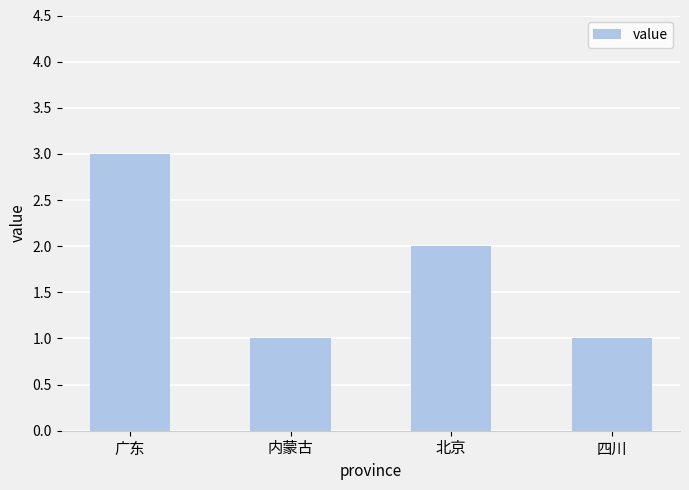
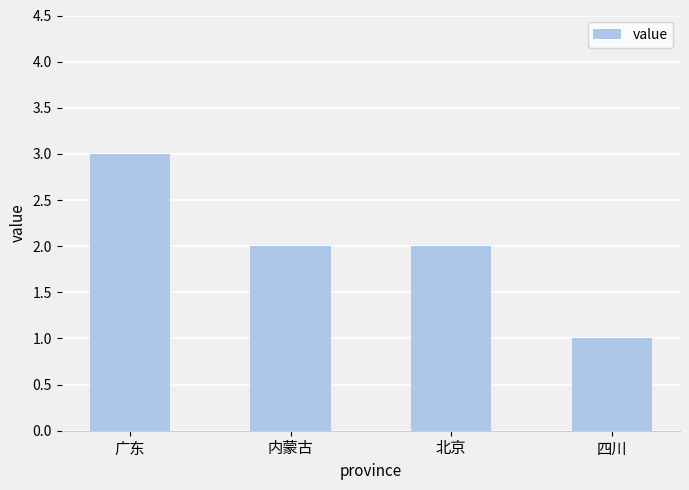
  {
    "广东": 3,
-   "内蒙古": 1,
+   "内蒙古": 2,
    "北京": 2,
    "四川": 1
  }
